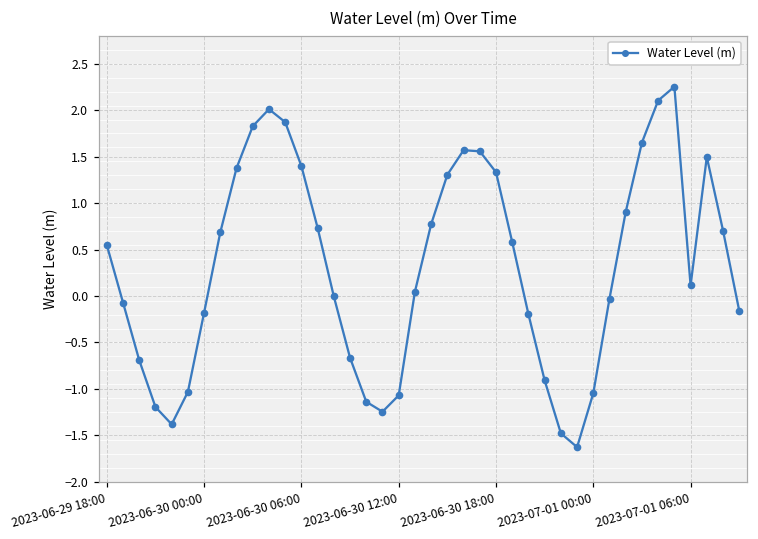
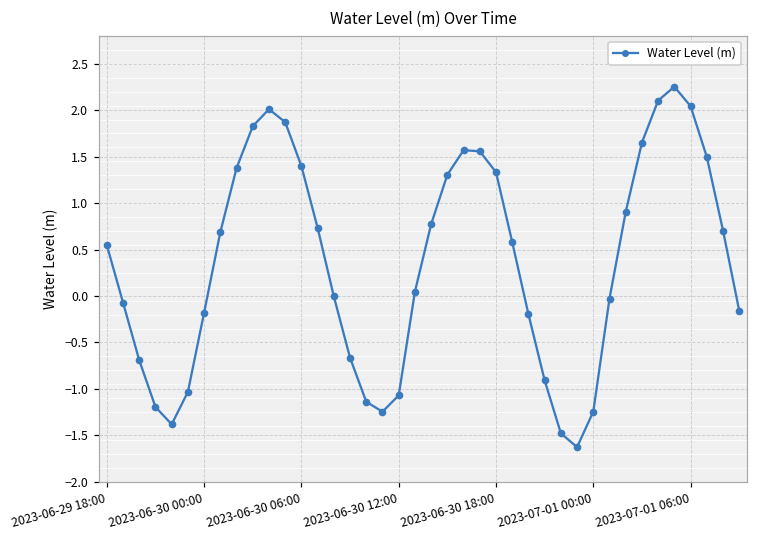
  {
    "2023-06-29 18:00": 0.5,
    "2023-06-30 00:00": -0.2,
    "2023-06-30 06:00": 1.4,
    "2023-06-30 12:00": -1.1,
    "2023-06-30 18:00": 1.3,
-   "2023-07-01 00:00": -1.0,
-   "2023-07-01 06:00": 0.1
+   "2023-07-01 00:00": -1.2,
+   "2023-07-01 06:00": 2.0
  }
